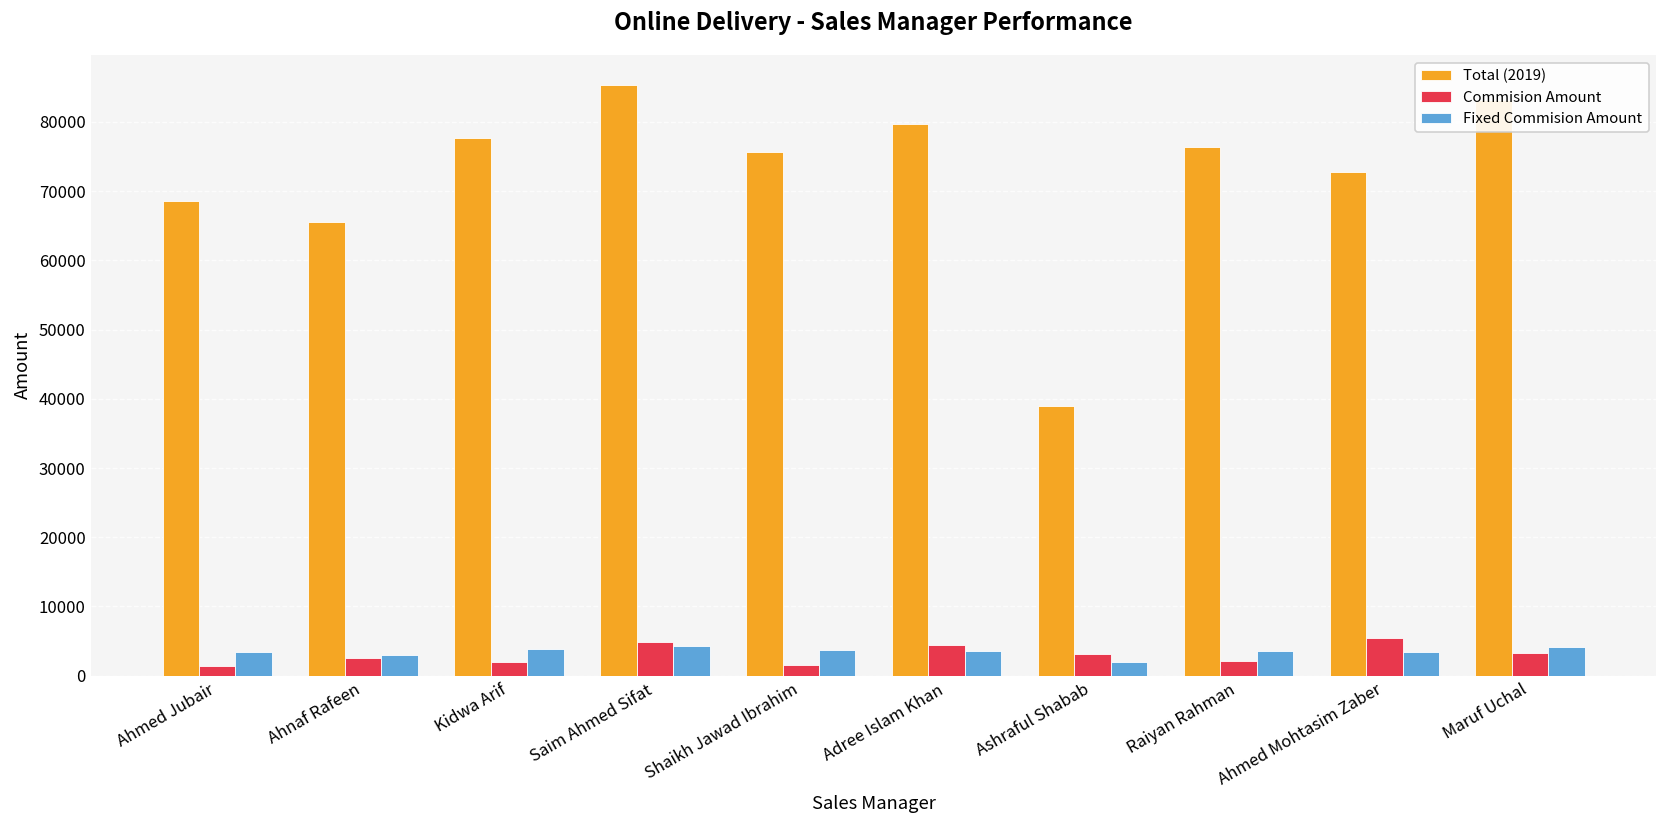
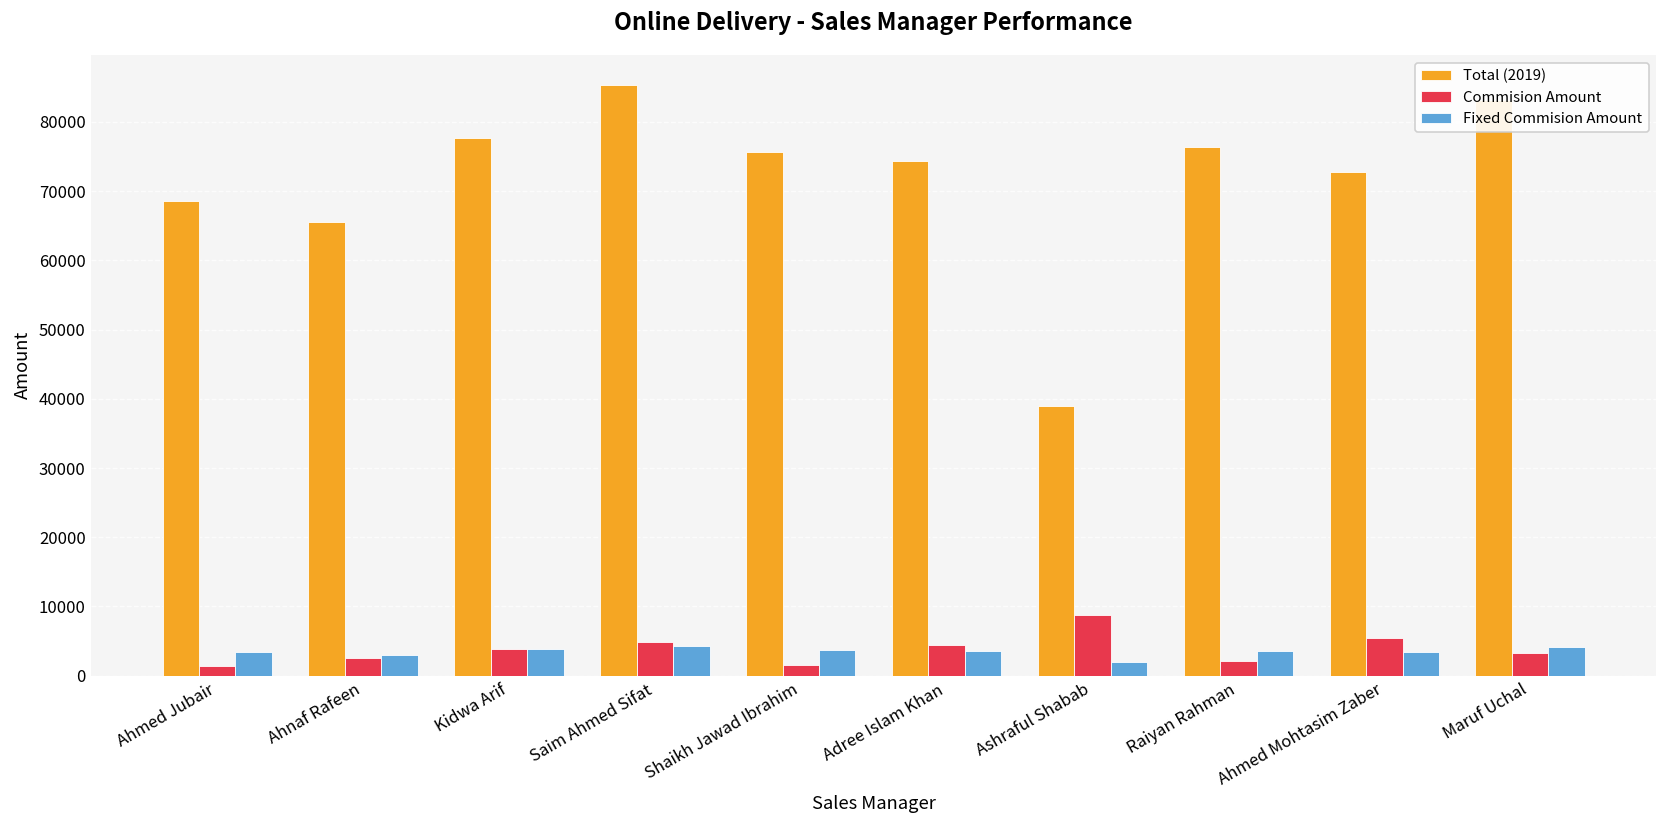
  {
    "Total (2019)": {
      "Ahmed Jubair": 69000,
      "Ahnaf Rafeen": 66000,
      "Kidwa Arif": 78000,
      "Saim Ahmed Sifat": 85000,
      "Shaikh Jawad Ibrahim": 76000,
-     "Adree Islam Khan": 80000,
+     "Adree Islam Khan": 74000,
      "Ashraful Shabab": 39000,
      "Raiyan Rahman": 76000,
      "Ahmed Mohtasim Zaber": 73000
    },
    "Commision Amount": {
      "Ahmed Jubair": 1000,
      "Ahnaf Rafeen": 3000,
-     "Kidwa Arif": 2000,
+     "Kidwa Arif": 4000,
      "Saim Ahmed Sifat": 5000,
      "Shaikh Jawad Ibrahim": 2000,
      "Adree Islam Khan": 4000,
-     "Ashraful Shabab": 3000,
+     "Ashraful Shabab": 9000,
      "Raiyan Rahman": 2000,
      "Ahmed Mohtasim Zaber": 5000,
      "Maruf Uchal": 3000
    },
    "Fixed Commision Amount": {
      "Ahmed Jubair": 3000,
      "Ahnaf Rafeen": 3000,
      "Kidwa Arif": 4000,
      "Saim Ahmed Sifat": 4000,
      "Shaikh Jawad Ibrahim": 4000,
      "Adree Islam Khan": 4000,
      "Ashraful Shabab": 2000,
      "Raiyan Rahman": 4000,
      "Ahmed Mohtasim Zaber": 3000,
      "Maruf Uchal": 4000
    }
  }
